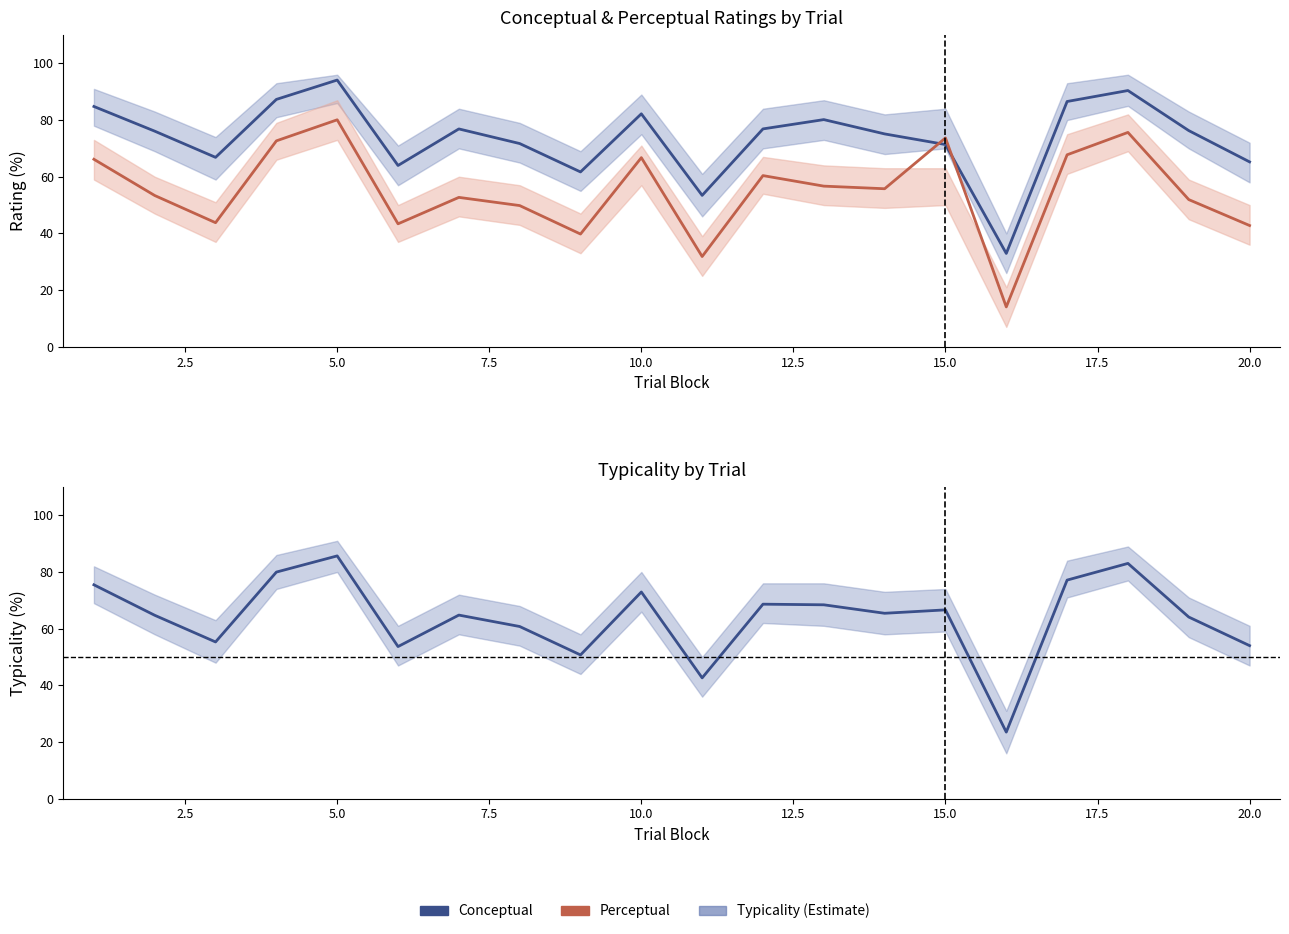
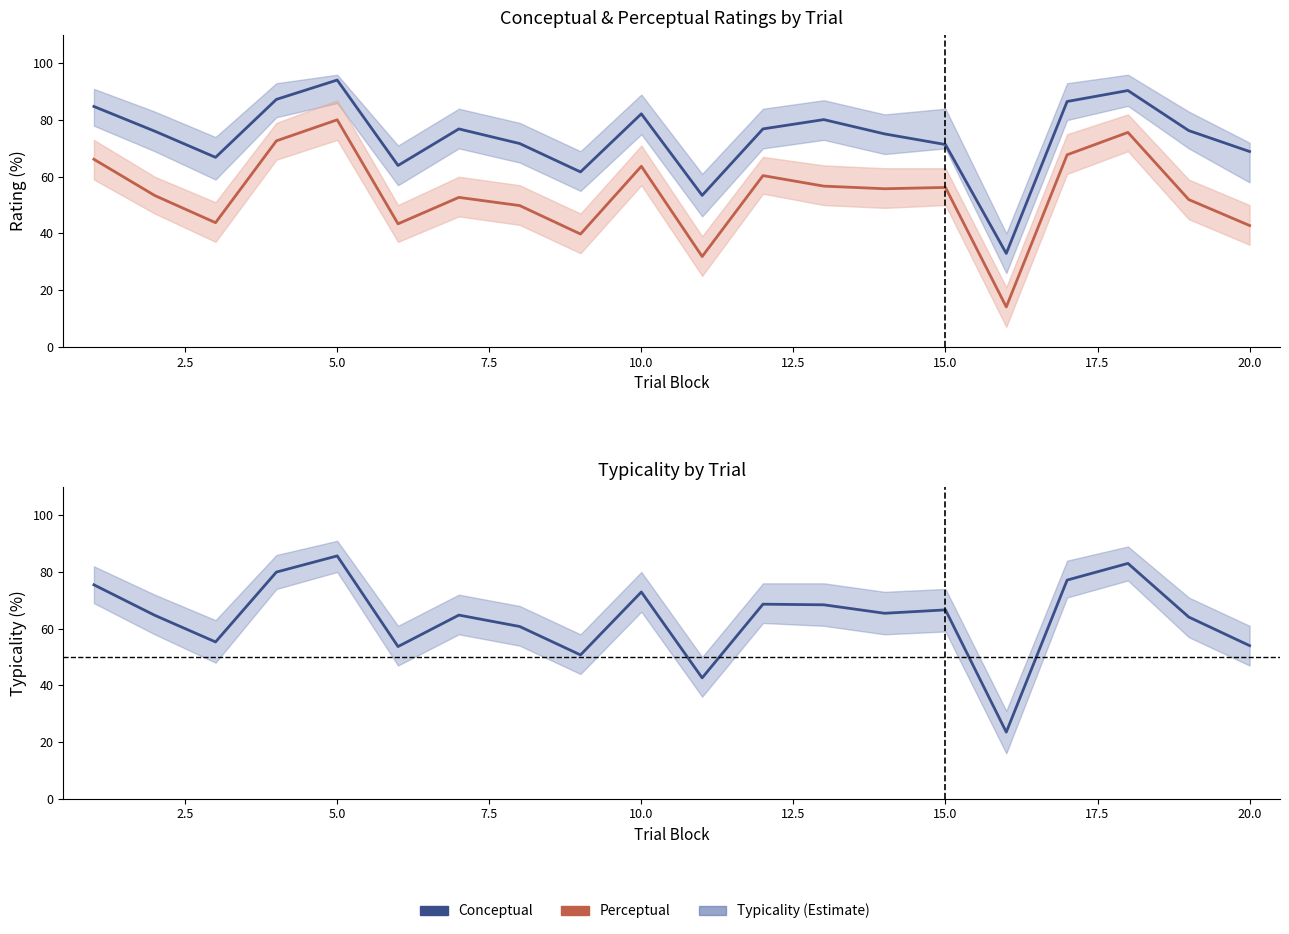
  {
    "Conceptual & Perceptual Ratings by Trial": {
      "Conceptual": {
        "5.0": 94,
        "10.0": 82,
        "15.0": 71,
-       "20.0": 65
+       "20.0": 69
      },
      "Perceptual": {
        "5.0": 80,
-       "10.0": 67,
-       "15.0": 74,
+       "10.0": 64,
+       "15.0": 56,
        "20.0": 43
      }
    }
  }
